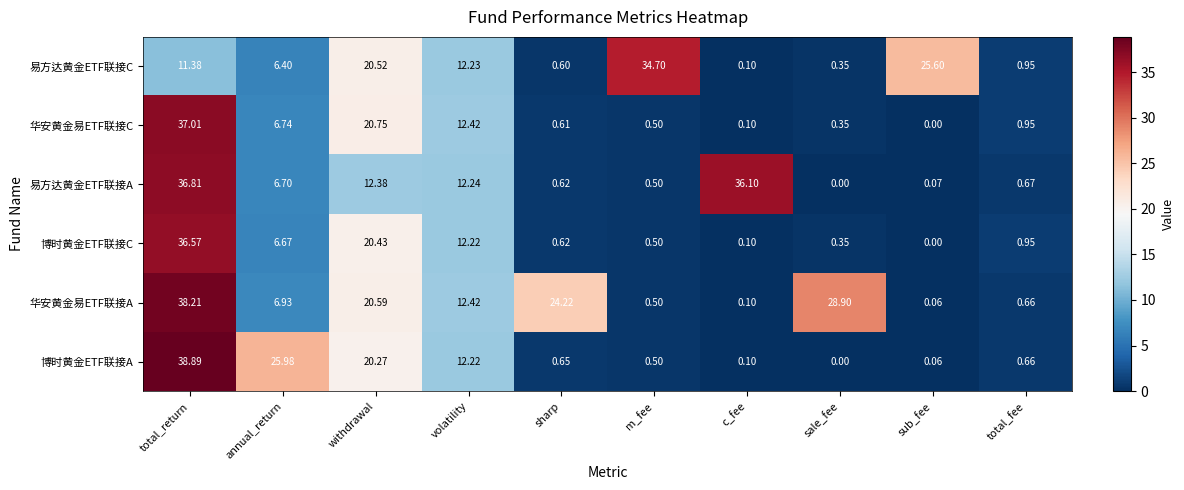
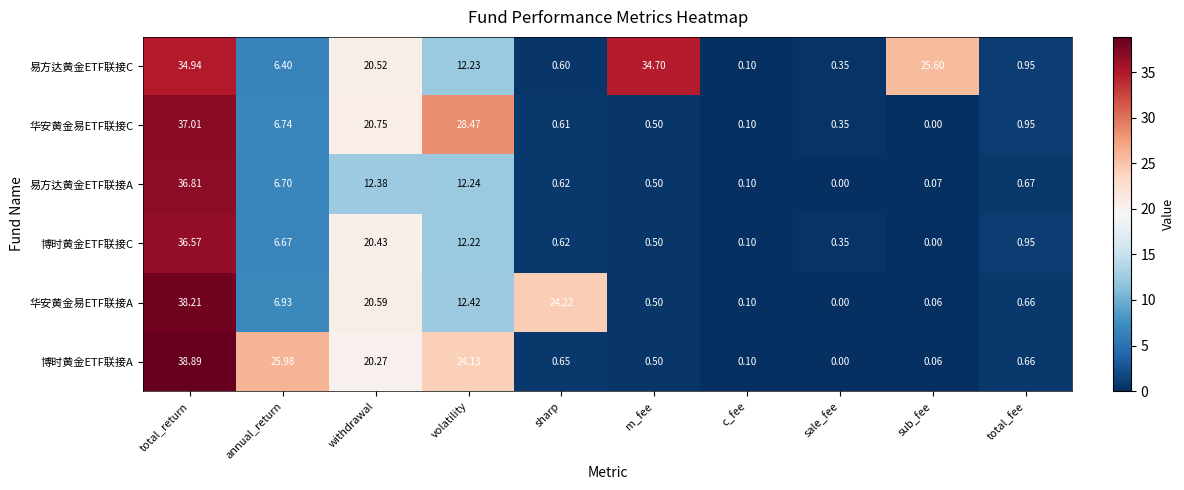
  {
    "易方达黄金ETF联接C": {
-     "total_return": 11.38,
+     "total_return": 34.94,
      "annual_return": 6.40,
      "withdrawal": 20.52,
      "volatility": 12.23,
      "sharp": 0.60,
      "m_fee": 34.70,
      "c_fee": 0.10,
      "sale_fee": 0.35,
      "sub_fee": 25.60,
      "total_fee": 0.95
    },
    "华安黄金易ETF联接C": {
      "total_return": 37.01,
      "annual_return": 6.74,
      "withdrawal": 20.75,
-     "volatility": 12.42,
+     "volatility": 28.47,
      "sharp": 0.61,
      "m_fee": 0.50,
      "c_fee": 0.10,
      "sale_fee": 0.35,
      "sub_fee": 0.00,
      "total_fee": 0.95
    },
    "易方达黄金ETF联接A": {
      "total_return": 36.81,
      "annual_return": 6.70,
      "withdrawal": 12.38,
      "volatility": 12.24,
      "sharp": 0.62,
      "m_fee": 0.50,
-     "c_fee": 36.10,
+     "c_fee": 0.10,
      "sale_fee": 0.00,
      "sub_fee": 0.07,
      "total_fee": 0.67
    },
    "博时黄金ETF联接C": {
      "total_return": 36.57,
      "annual_return": 6.67,
      "withdrawal": 20.43,
      "volatility": 12.22,
      "sharp": 0.62,
      "m_fee": 0.50,
      "c_fee": 0.10,
      "sale_fee": 0.35,
      "sub_fee": 0.00,
      "total_fee": 0.95
    },
    "华安黄金易ETF联接A": {
      "total_return": 38.21,
      "annual_return": 6.93,
      "withdrawal": 20.59,
      "volatility": 12.42,
      "sharp": 24.22,
      "m_fee": 0.50,
      "c_fee": 0.10,
-     "sale_fee": 28.90,
+     "sale_fee": 0.00,
      "sub_fee": 0.06,
      "total_fee": 0.66
    },
    "博时黄金ETF联接A": {
      "total_return": 38.89,
      "annual_return": 25.98,
      "withdrawal": 20.27,
-     "volatility": 12.22,
+     "volatility": 24.13,
      "sharp": 0.65,
      "m_fee": 0.50,
      "c_fee": 0.10,
      "sale_fee": 0.00,
      "sub_fee": 0.06,
      "total_fee": 0.66
    }
  }
